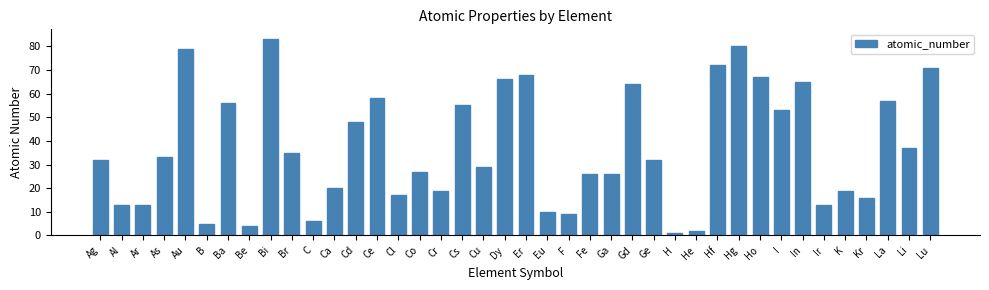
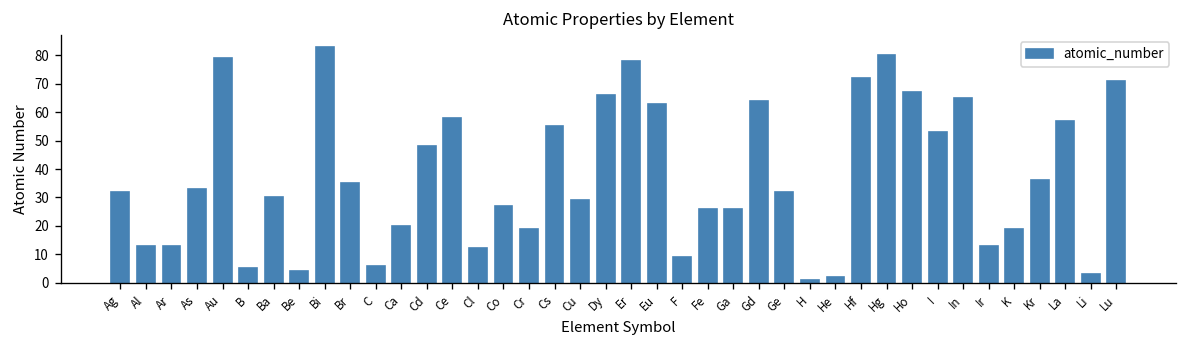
  {
    "Ag": 32,
    "Al": 13,
    "Ar": 13,
    "As": 33,
    "Au": 79,
    "B": 5,
-   "Ba": 56,
+   "Ba": 30,
    "Be": 4,
    "Bi": 83,
    "Br": 35,
    "C": 6,
    "Ca": 20,
    "Cd": 48,
    "Ce": 58,
-   "Cl": 17,
+   "Cl": 12,
    "Co": 27,
    "Cr": 19,
    "Cs": 55,
    "Cu": 29,
    "Dy": 66,
-   "Er": 68,
-   "Eu": 10,
+   "Er": 78,
+   "Eu": 63,
    "F": 9,
    "Fe": 26,
    "Ga": 26,
    "Gd": 64,
    "Ge": 32,
    "He": 2,
    "Hf": 72,
    "Hg": 80,
    "Ho": 67,
    "I": 53,
    "In": 65,
    "Ir": 13,
    "K": 19,
-   "Kr": 16,
+   "Kr": 36,
    "La": 57,
-   "Li": 37,
+   "Li": 3,
    "Lu": 71
  }
